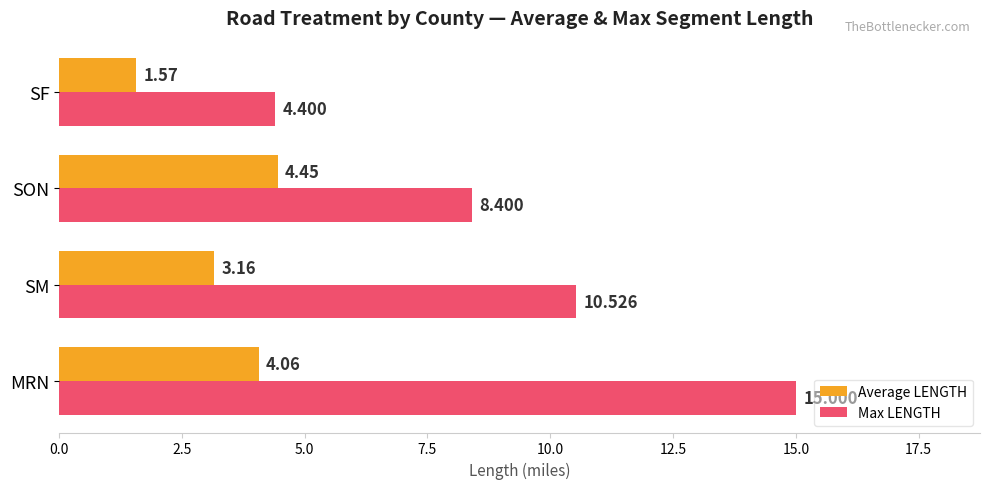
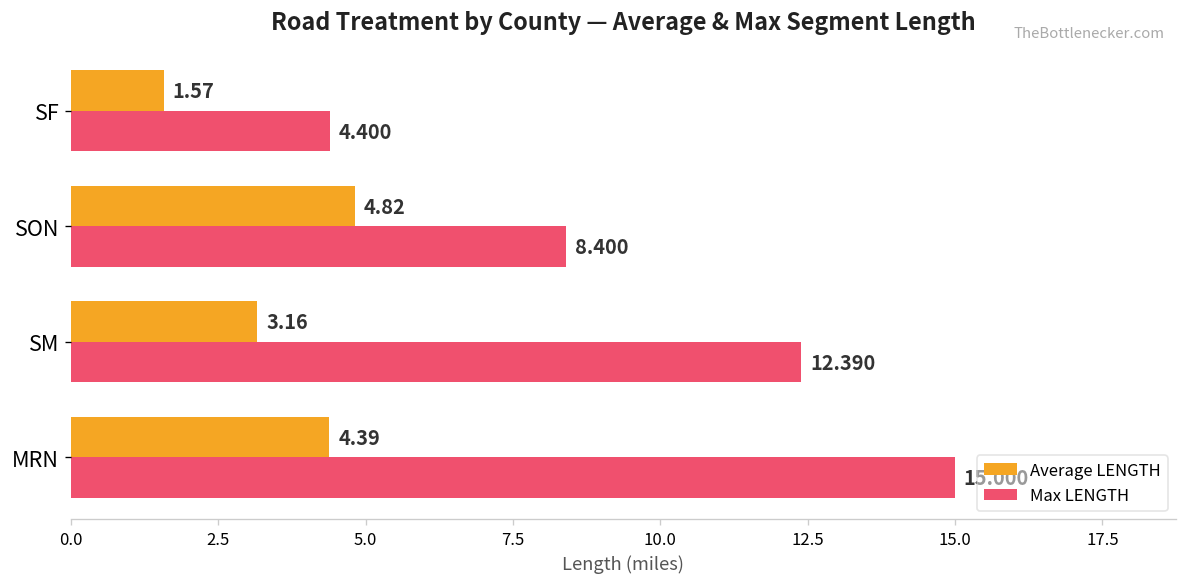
  {
    "Average LENGTH": {
      "SF": 1.57,
-     "SON": 4.45,
+     "SON": 4.82,
      "SM": 3.16,
-     "MRN": 4.06
+     "MRN": 4.39
    },
    "Max LENGTH": {
      "SF": 4.400,
      "SON": 8.400,
-     "SM": 10.526
+     "SM": 12.390
    }
  }
